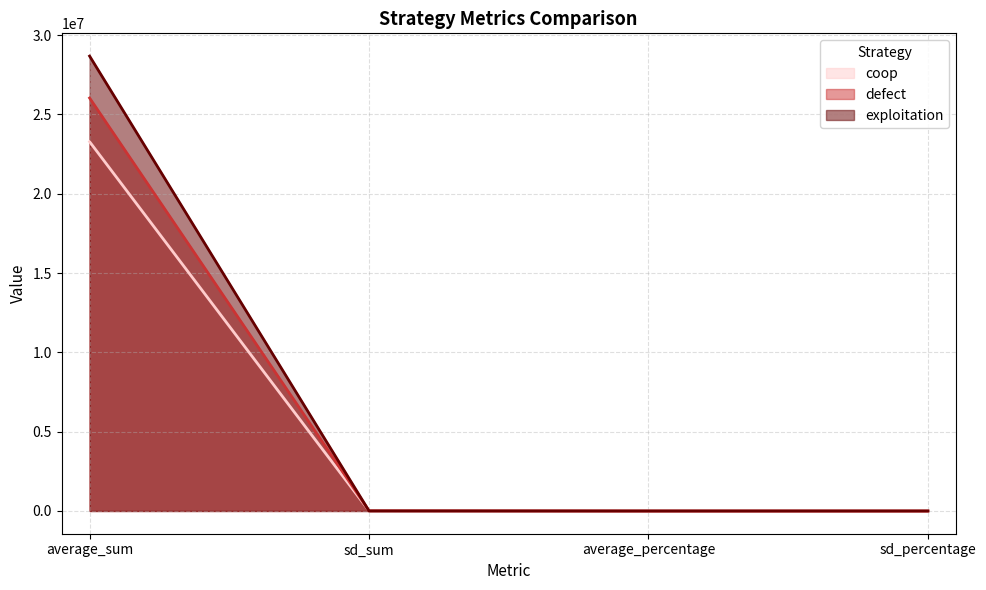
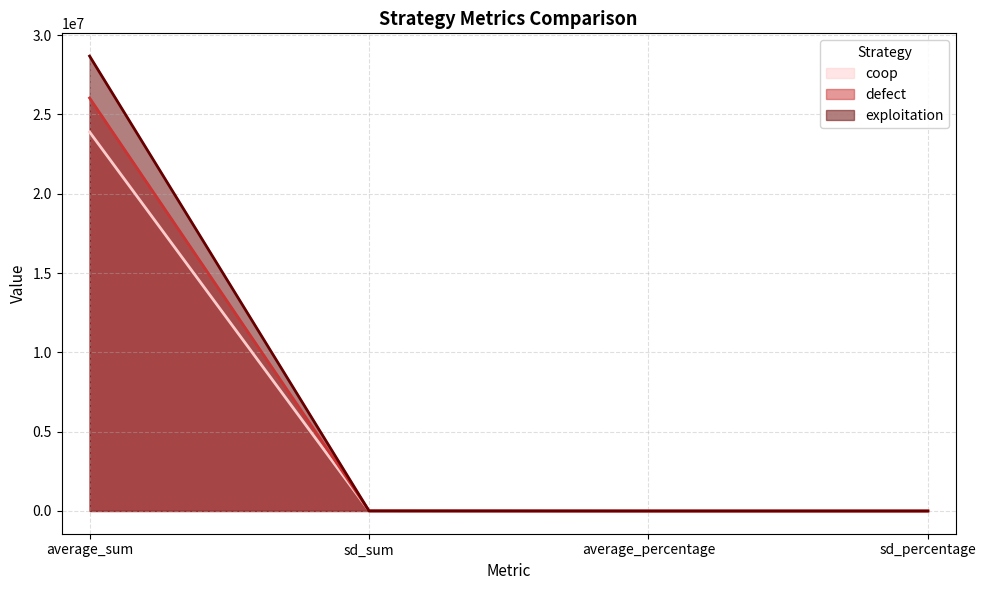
  {
    "coop": {
-     "average_sum": 23300000
+     "average_sum": 23900000
    },
    "defect": {
      "average_sum": 26000000
    },
    "exploitation": {
      "average_sum": 28700000
    }
  }
